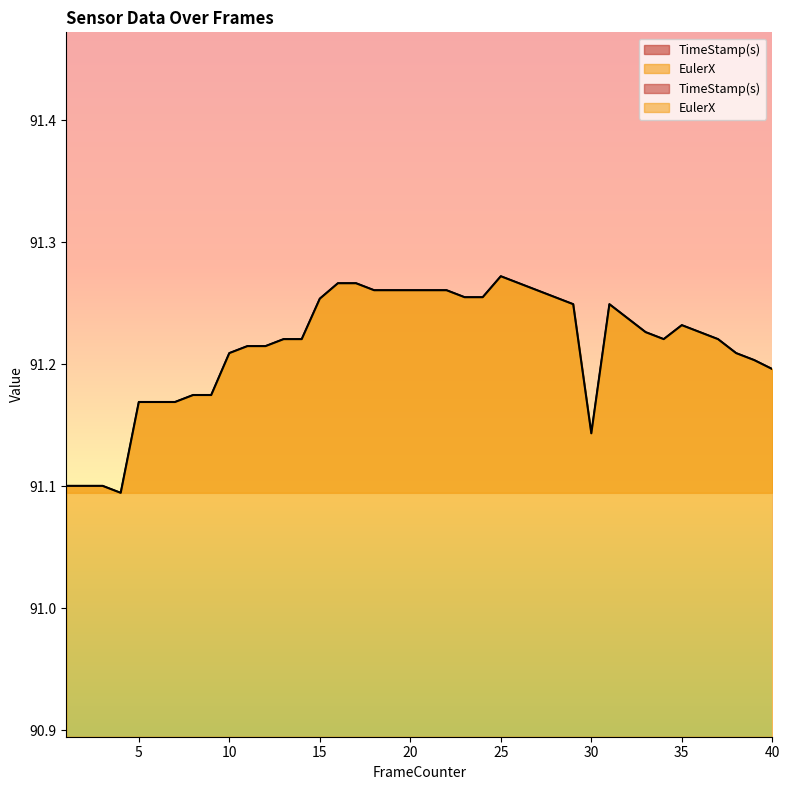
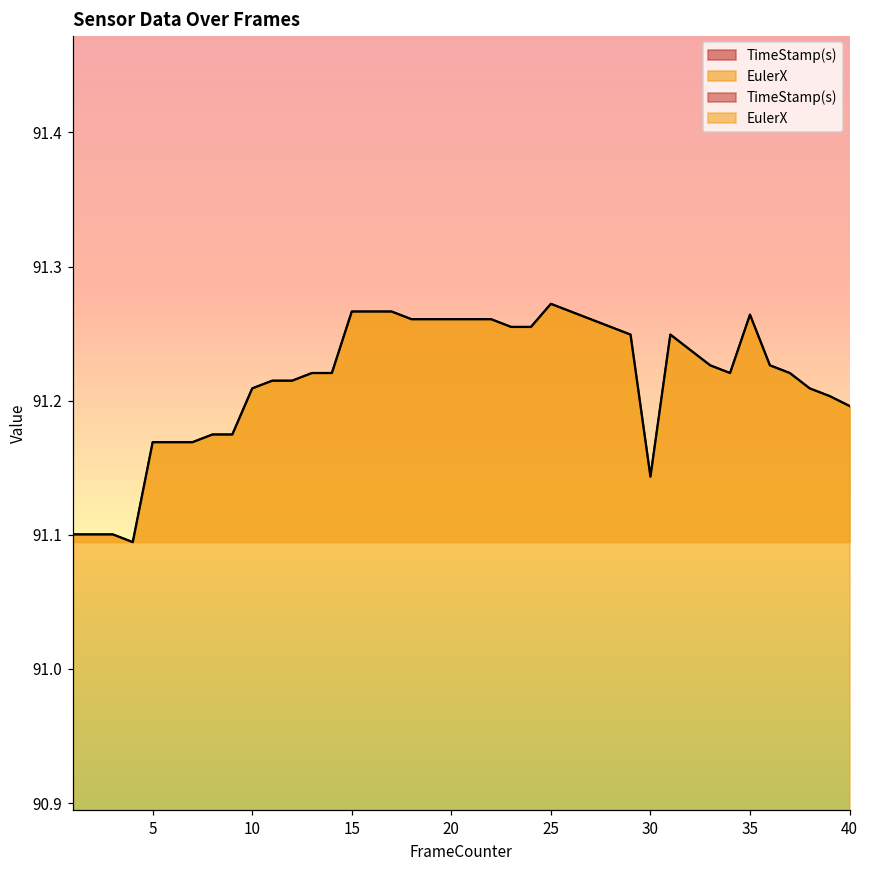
  {
    "EulerX": {
      "5": 91.169,
      "10": 91.209,
-     "15": 91.254,
+     "15": 91.266,
      "20": 91.261,
      "25": 91.272,
      "30": 91.143,
-     "35": 91.232,
+     "35": 91.264,
      "40": 91.196
    }
  }
